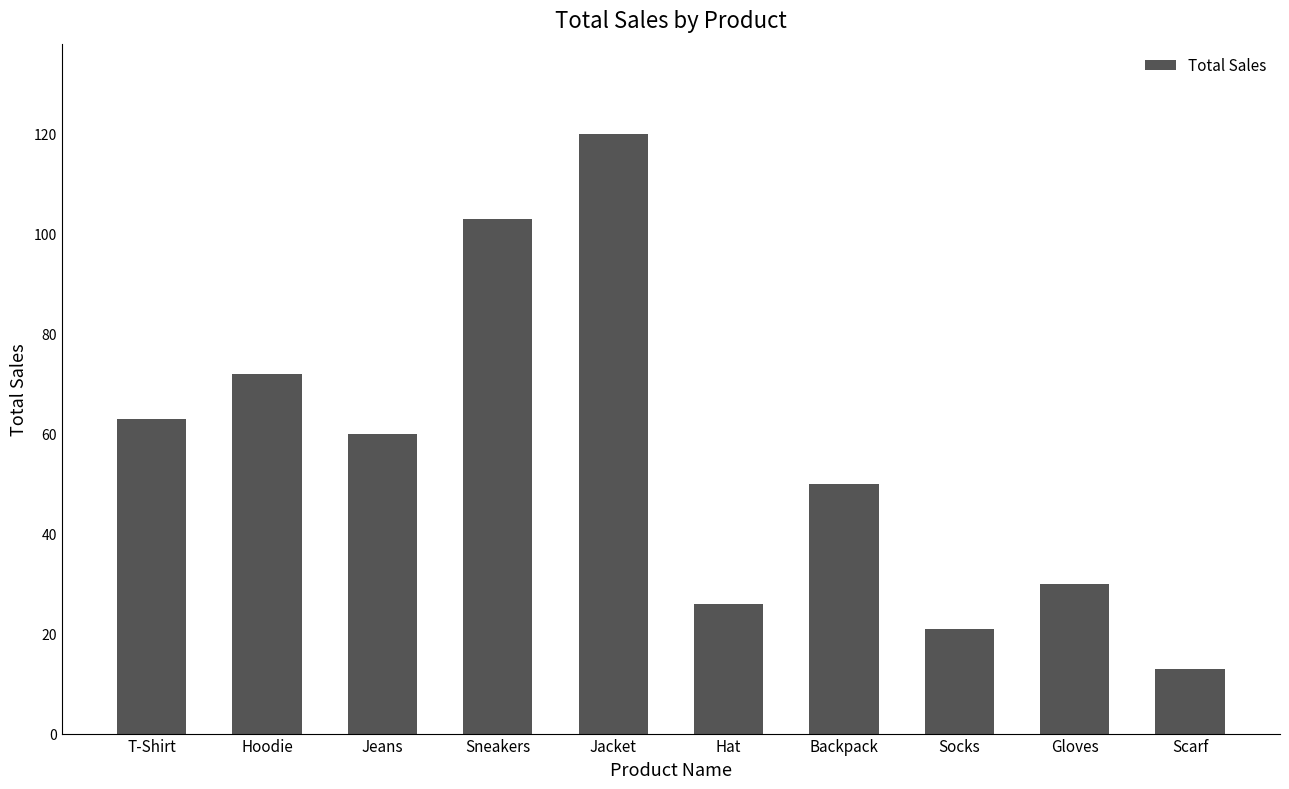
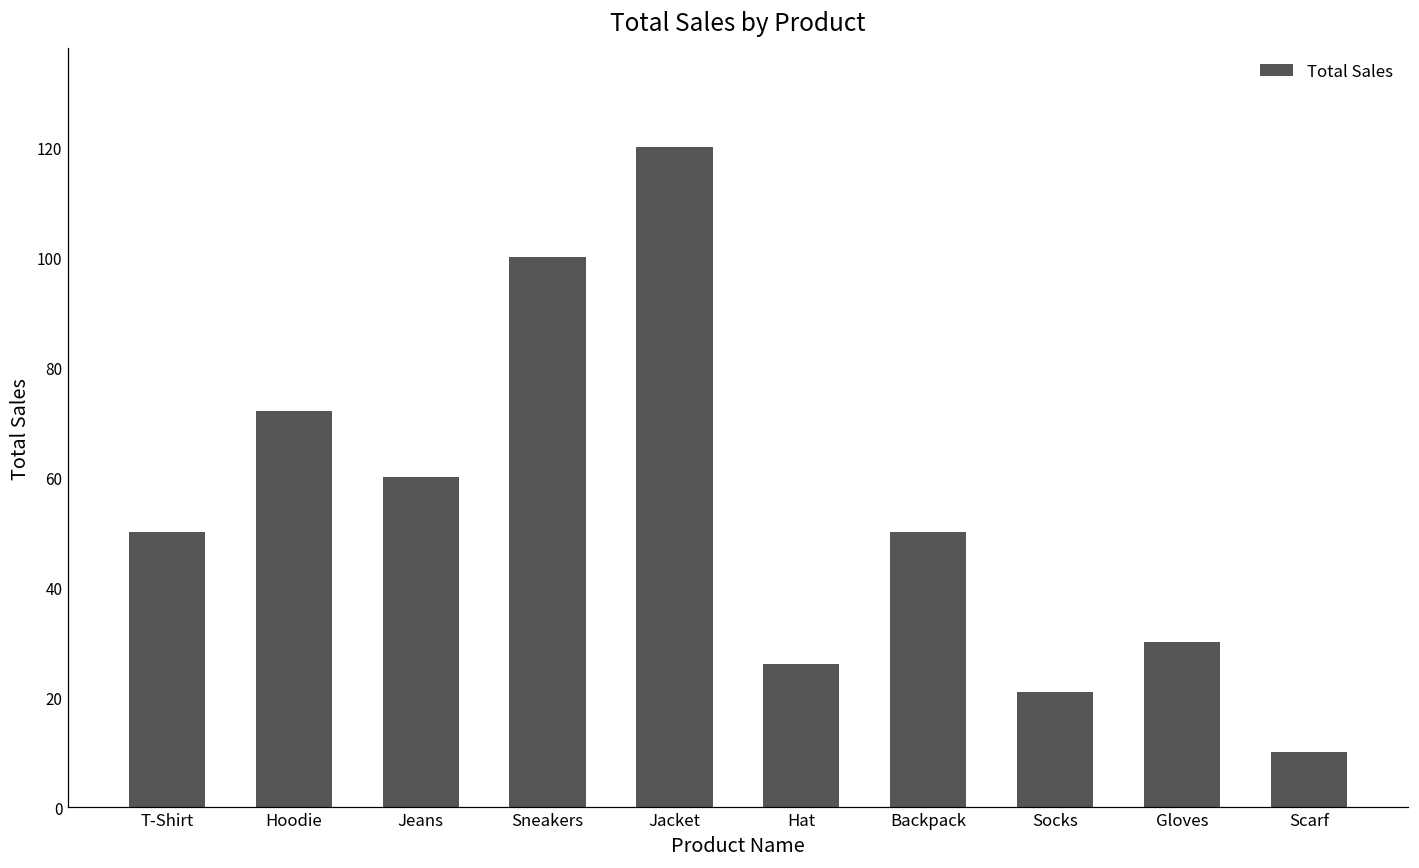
  {
-   "T-Shirt": 63,
+   "T-Shirt": 50,
    "Hoodie": 72,
    "Jeans": 60,
-   "Sneakers": 103,
+   "Sneakers": 100,
    "Jacket": 120,
    "Hat": 26,
    "Backpack": 50,
    "Socks": 21,
    "Gloves": 30,
-   "Scarf": 13
+   "Scarf": 10
  }
